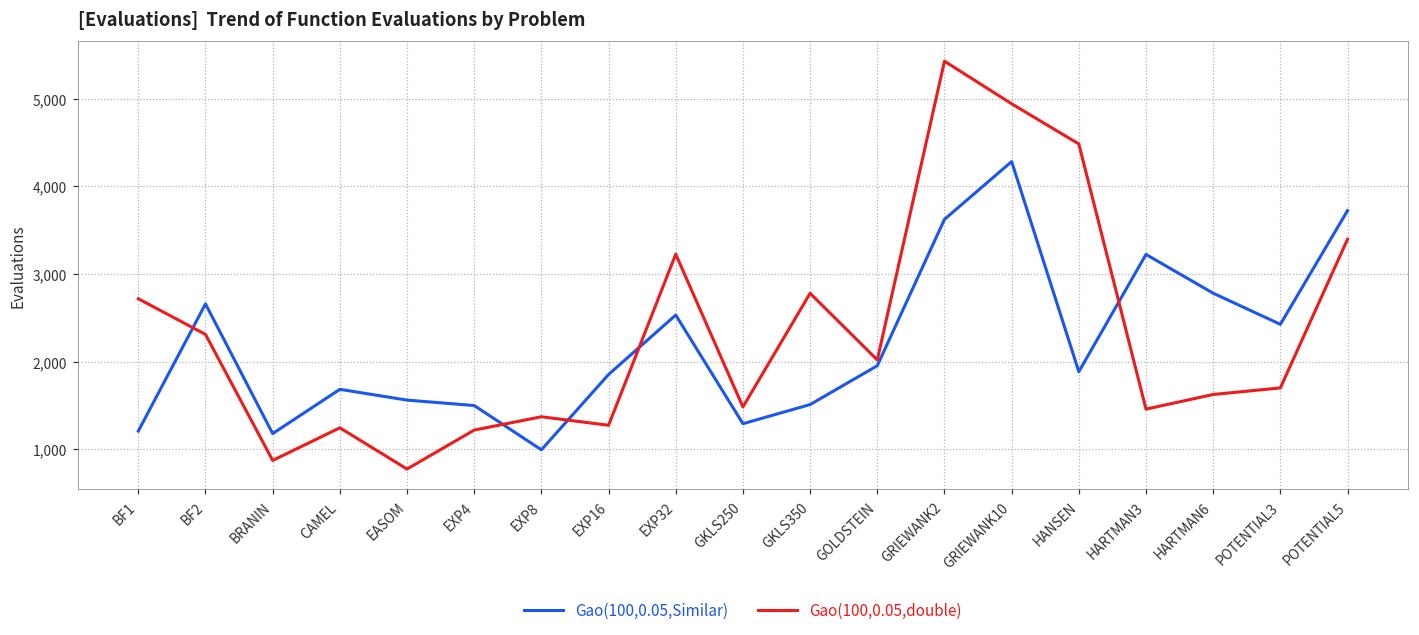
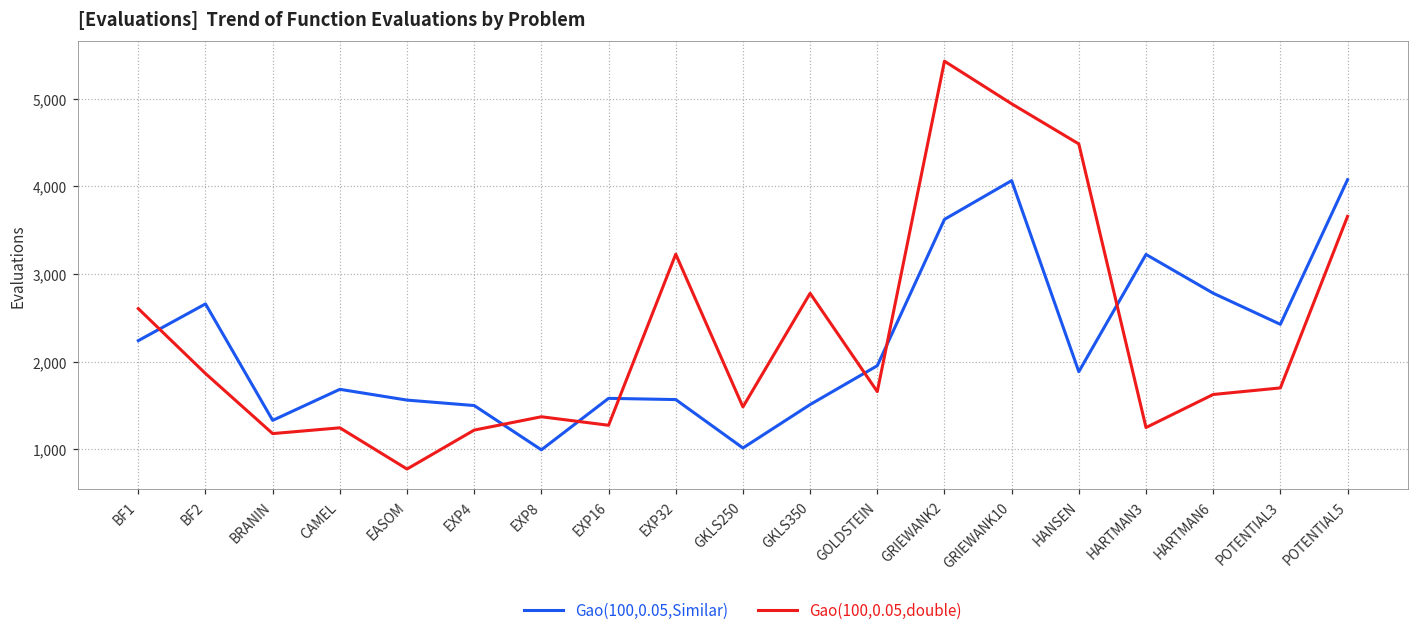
  {
    "Gao(100,0.05,Similar)": {
-     "BF1": "1,200",
+     "BF1": "2,200",
      "BF2": "2,700",
-     "BRANIN": "1,200",
+     "BRANIN": "1,300",
      "CAMEL": "1,700",
      "EASOM": "1,600",
      "EXP4": "1,500",
      "EXP8": "1,000",
-     "EXP16": "1,900",
-     "EXP32": "2,500",
-     "GKLS250": "1,300",
+     "EXP16": "1,600",
+     "EXP32": "1,600",
+     "GKLS250": "1,000",
      "GKLS350": "1,500",
      "GOLDSTEIN": "2,000",
      "GRIEWANK2": "3,600",
-     "GRIEWANK10": "4,300",
+     "GRIEWANK10": "4,100",
      "HANSEN": "1,900",
      "HARTMAN3": "3,200",
      "HARTMAN6": "2,800",
      "POTENTIAL3": "2,400",
-     "POTENTIAL5": "3,700"
+     "POTENTIAL5": "4,100"
    },
    "Gao(100,0.05,double)": {
-     "BF1": "2,700",
-     "BF2": "2,300",
-     "BRANIN": "900",
+     "BF1": "2,600",
+     "BF2": "1,900",
+     "BRANIN": "1,200",
      "CAMEL": "1,200",
      "EASOM": "800",
      "EXP4": "1,200",
      "EXP8": "1,400",
      "EXP16": "1,300",
      "EXP32": "3,200",
      "GKLS250": "1,500",
      "GKLS350": "2,800",
-     "GOLDSTEIN": "2,000",
+     "GOLDSTEIN": "1,700",
      "GRIEWANK2": "5,400",
      "GRIEWANK10": "4,900",
      "HANSEN": "4,500",
-     "HARTMAN3": "1,500",
+     "HARTMAN3": "1,200",
      "HARTMAN6": "1,600",
      "POTENTIAL3": "1,700",
-     "POTENTIAL5": "3,400"
+     "POTENTIAL5": "3,700"
    }
  }
